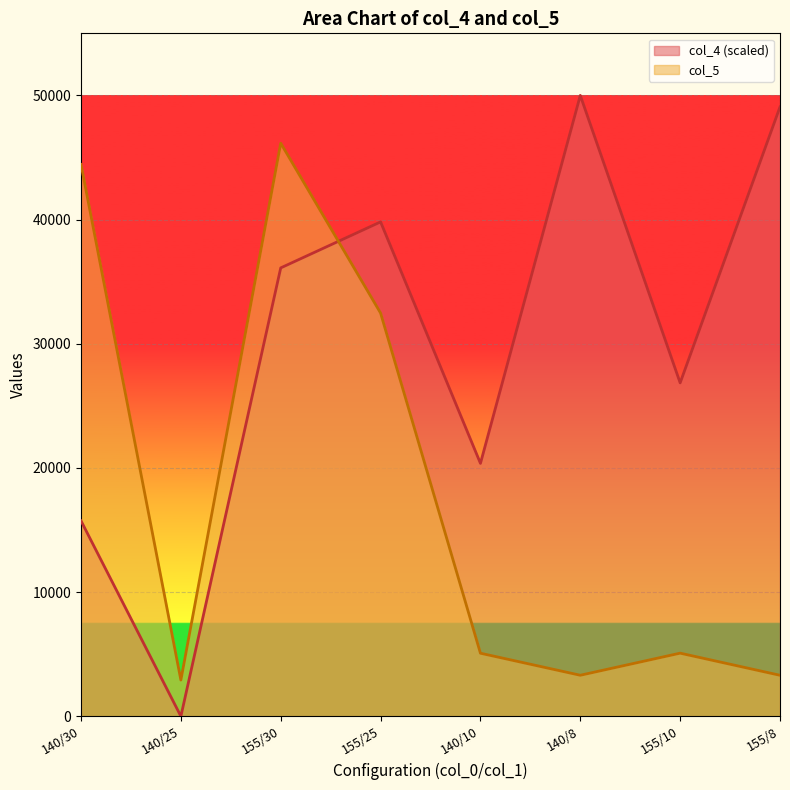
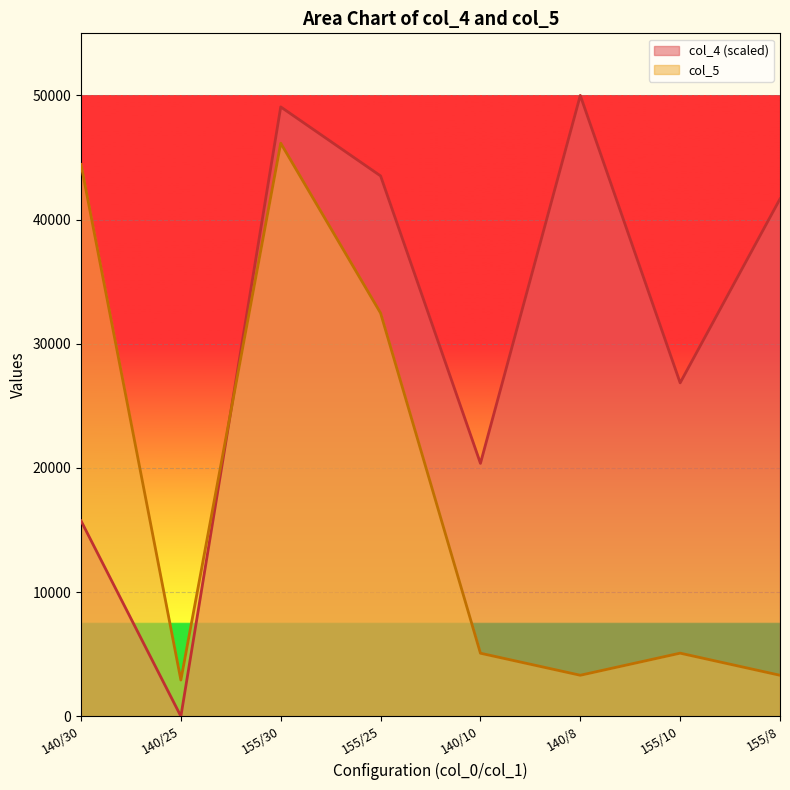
  {
    "col_4 (scaled)": {
      "140/30": 15700,
      "140/25": 0,
-     "155/30": 36100,
-     "155/25": 39800,
+     "155/30": 49100,
+     "155/25": 43500,
      "140/10": 20400,
      "140/8": 50000,
      "155/10": 26900,
-     "155/8": 49100
+     "155/8": 41700
    },
    "col_5": {
      "140/30": 44400,
      "140/25": 2900,
      "155/30": 46200,
      "155/25": 32500,
      "140/10": 5100,
      "140/8": 3300,
      "155/10": 5100,
      "155/8": 3300
    }
  }
